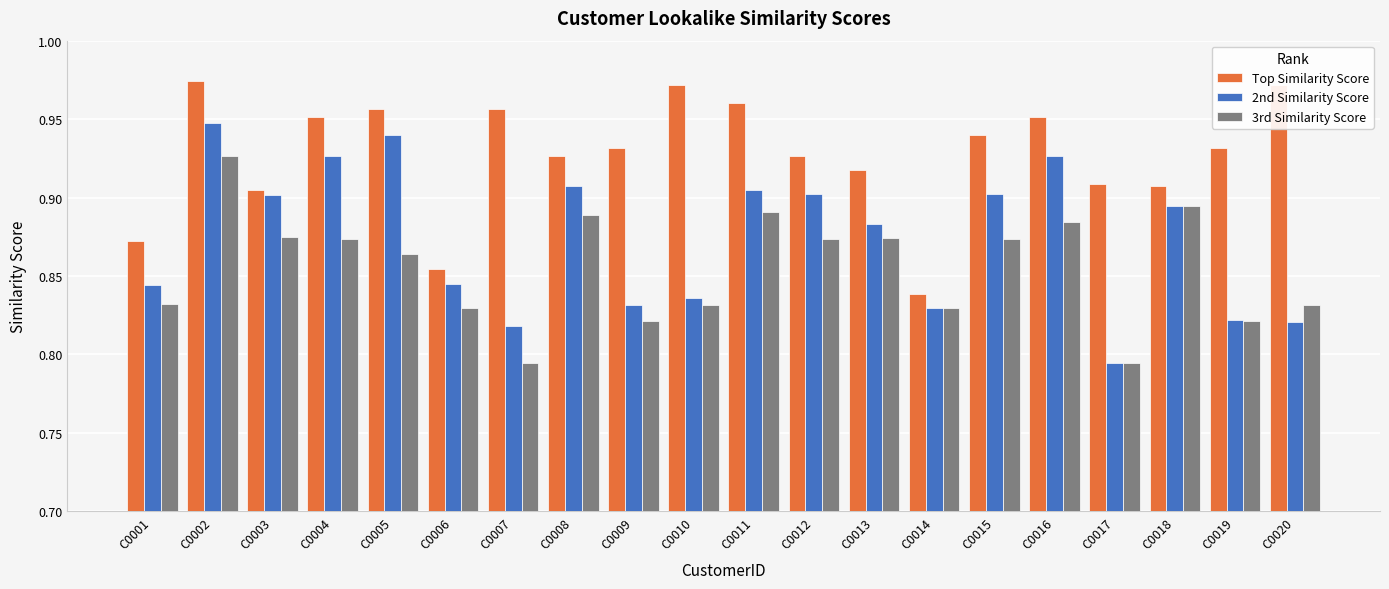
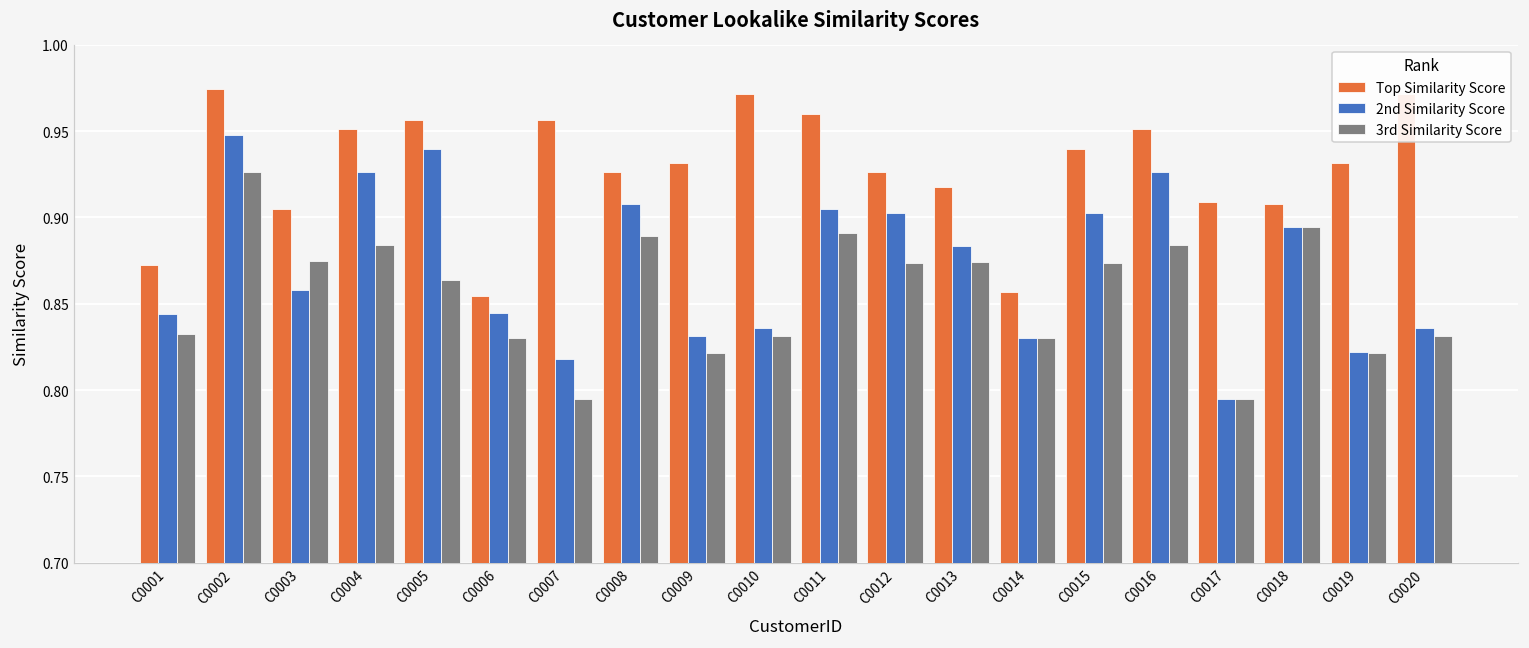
  {
    "Top Similarity Score": {
      "C0001": 0.872,
      "C0002": 0.975,
      "C0003": 0.905,
      "C0004": 0.951,
      "C0005": 0.956,
      "C0006": 0.854,
      "C0007": 0.956,
      "C0008": 0.926,
      "C0009": 0.931,
      "C0010": 0.972,
      "C0011": 0.960,
      "C0012": 0.926,
      "C0013": 0.917,
-     "C0014": 0.839,
+     "C0014": 0.857,
      "C0015": 0.940,
      "C0016": 0.951,
      "C0017": 0.909,
      "C0018": 0.908,
      "C0019": 0.931
    },
    "2nd Similarity Score": {
      "C0001": 0.844,
      "C0002": 0.948,
-     "C0003": 0.901,
+     "C0003": 0.858,
      "C0004": 0.926,
      "C0005": 0.940,
      "C0006": 0.845,
      "C0007": 0.818,
      "C0008": 0.908,
      "C0009": 0.832,
      "C0010": 0.836,
      "C0011": 0.905,
      "C0012": 0.902,
      "C0013": 0.883,
      "C0014": 0.830,
      "C0015": 0.902,
      "C0016": 0.926,
      "C0017": 0.795,
      "C0018": 0.895,
      "C0019": 0.822,
-     "C0020": 0.821
+     "C0020": 0.836
    },
    "3rd Similarity Score": {
      "C0001": 0.832,
      "C0002": 0.926,
      "C0003": 0.875,
-     "C0004": 0.874,
+     "C0004": 0.884,
      "C0005": 0.864,
      "C0006": 0.830,
      "C0007": 0.795,
      "C0008": 0.889,
      "C0009": 0.821,
      "C0010": 0.832,
      "C0011": 0.891,
      "C0012": 0.874,
      "C0013": 0.874,
      "C0014": 0.830,
      "C0015": 0.874,
      "C0016": 0.884,
      "C0017": 0.795,
      "C0018": 0.895,
      "C0019": 0.821,
      "C0020": 0.832
    }
  }
